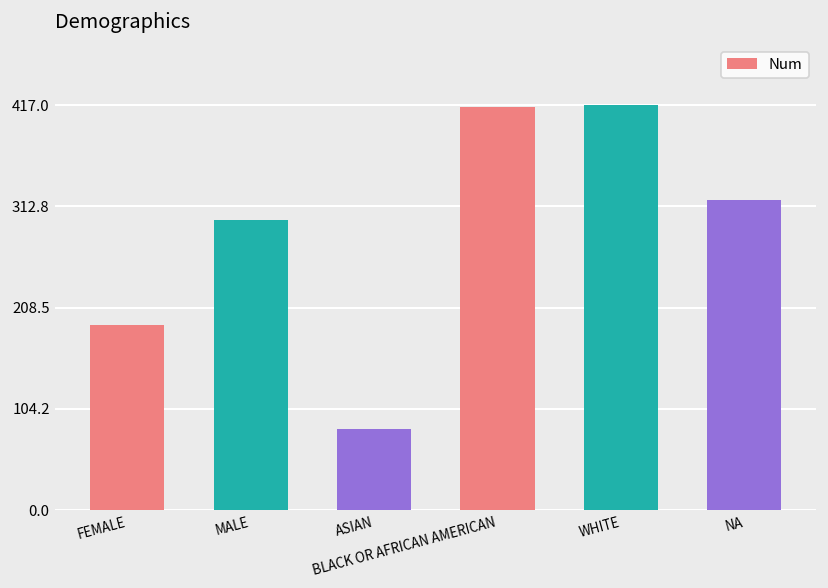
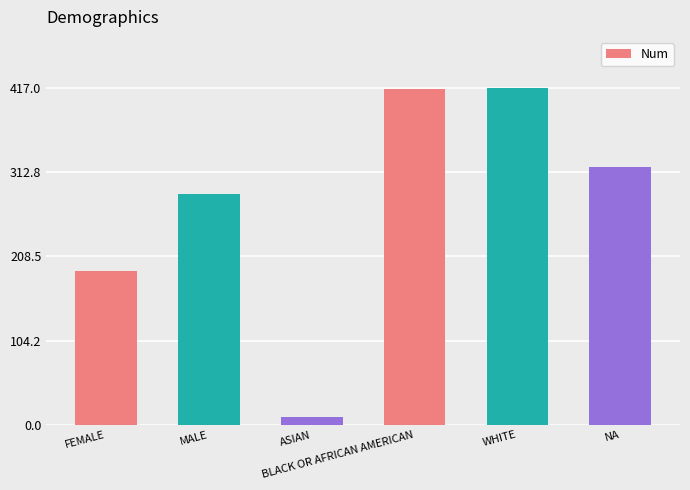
  {
    "FEMALE": 190,
-   "MALE": 300,
-   "ASIAN": 80,
+   "MALE": 290,
+   "ASIAN": 10,
    "BLACK OR AFRICAN AMERICAN": 420,
    "WHITE": 420,
    "NA": 320
  }
